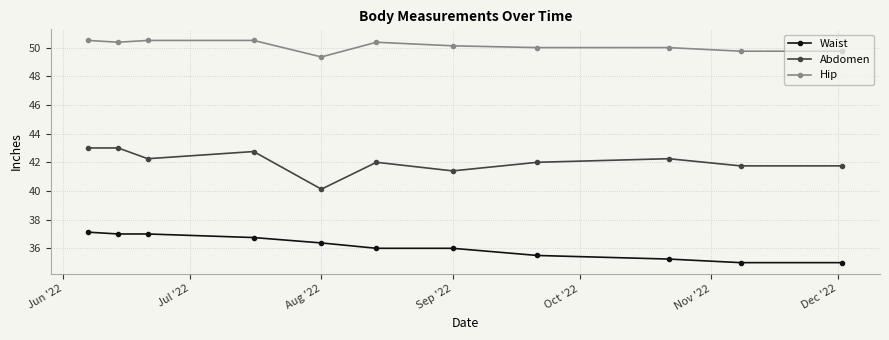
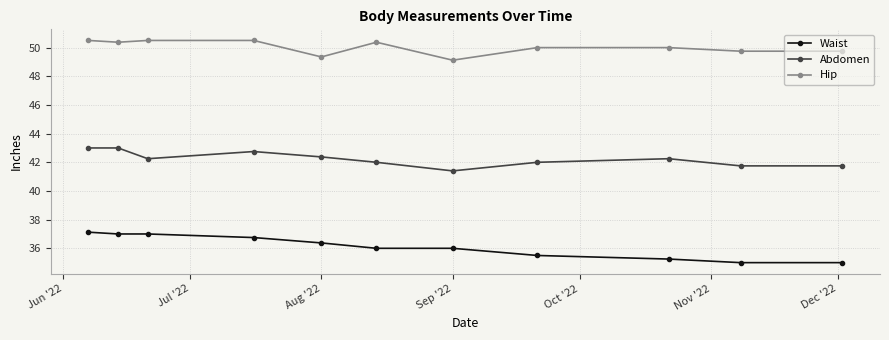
  {
    "Waist": {
      "Aug '22": 36.4,
      "Sep '22": 36.0
    },
    "Abdomen": {
-     "Aug '22": 40.1,
+     "Aug '22": 42.4,
      "Sep '22": 41.4
    },
    "Hip": {
      "Aug '22": 49.4,
-     "Sep '22": 50.1
+     "Sep '22": 49.1
    }
  }
